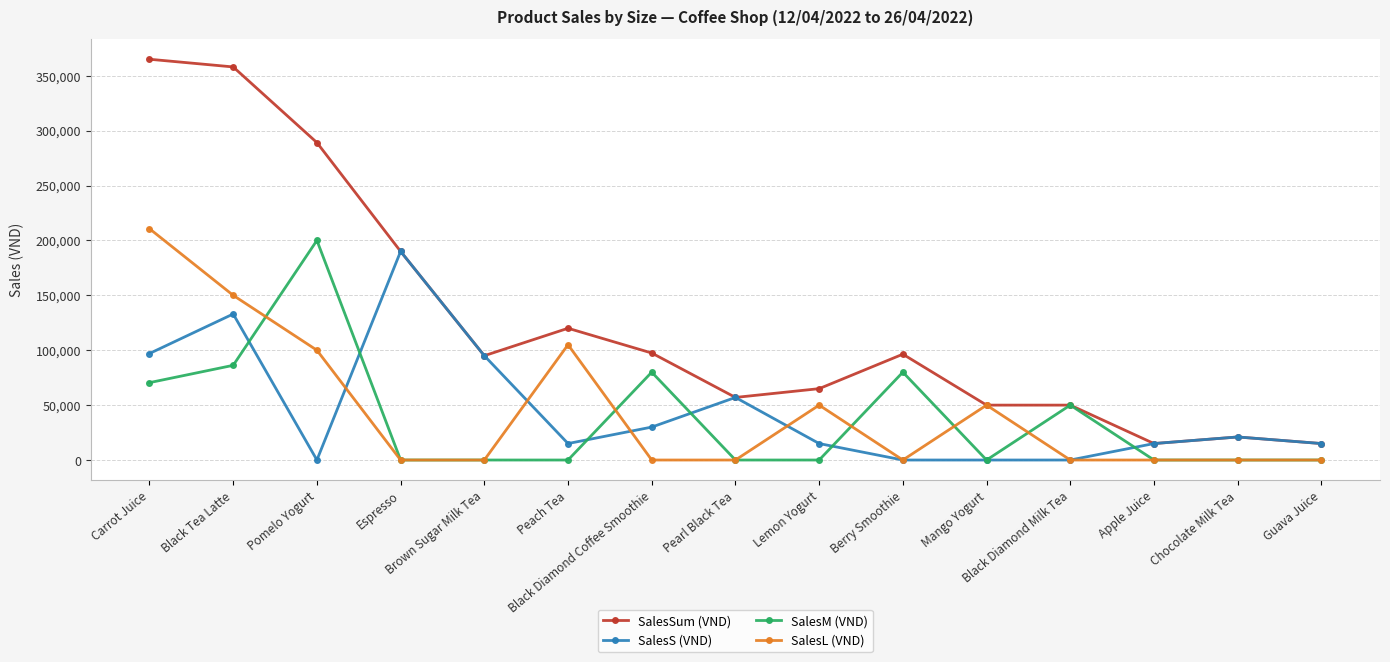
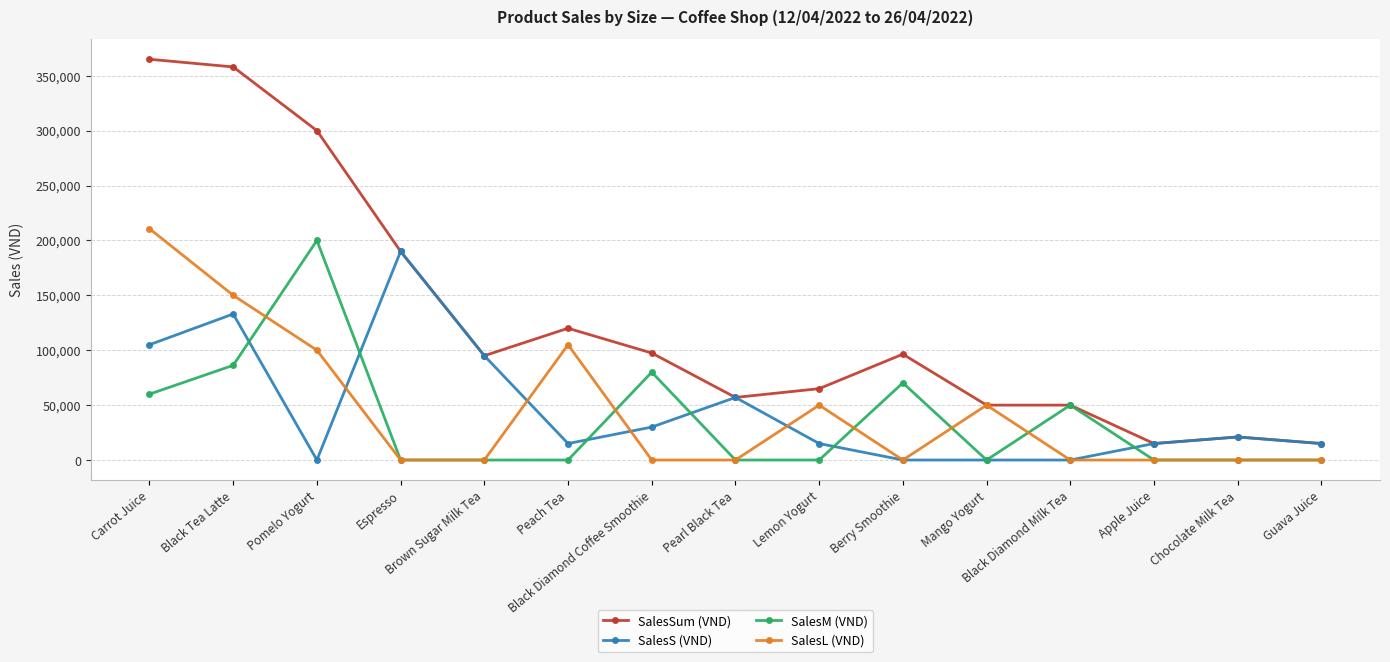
  {
    "SalesSum (VND)": {
      "Carrot Juice": "365,000",
      "Black Tea Latte": "358,000",
-     "Pomelo Yogurt": "289,000",
+     "Pomelo Yogurt": "300,000",
      "Peach Tea": "120,000",
      "Black Diamond Coffee Smoothie": "97,000",
      "Lemon Yogurt": "65,000",
      "Berry Smoothie": "96,000"
    },
    "SalesS (VND)": {
-     "Carrot Juice": "97,000",
+     "Carrot Juice": "105,000",
      "Black Tea Latte": "133,000",
      "Pomelo Yogurt": "0",
      "Peach Tea": "15,000",
      "Black Diamond Coffee Smoothie": "30,000",
      "Lemon Yogurt": "15,000"
    },
    "SalesM (VND)": {
-     "Carrot Juice": "70,000",
+     "Carrot Juice": "60,000",
      "Black Tea Latte": "86,000",
      "Pomelo Yogurt": "200,000",
      "Peach Tea": "0",
      "Black Diamond Coffee Smoothie": "80,000",
      "Lemon Yogurt": "0",
-     "Berry Smoothie": "80,000"
+     "Berry Smoothie": "70,000"
    },
    "SalesL (VND)": {
      "Carrot Juice": "211,000",
      "Black Tea Latte": "150,000",
      "Pomelo Yogurt": "100,000",
      "Peach Tea": "105,000",
      "Black Diamond Coffee Smoothie": "0",
      "Lemon Yogurt": "50,000"
    }
  }
